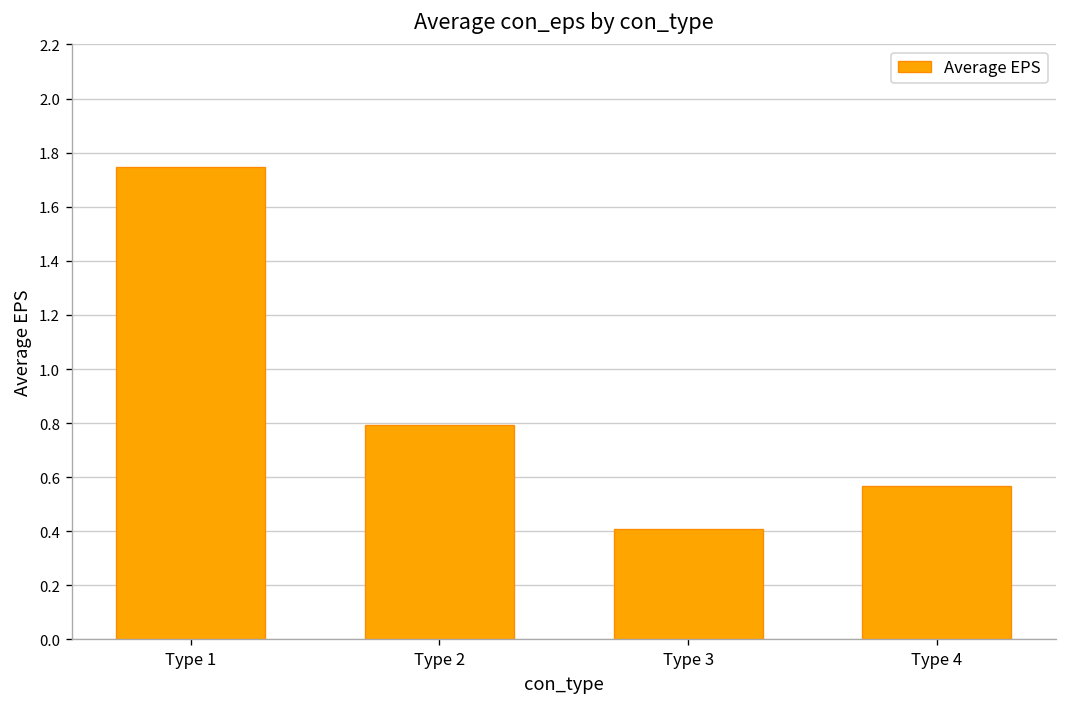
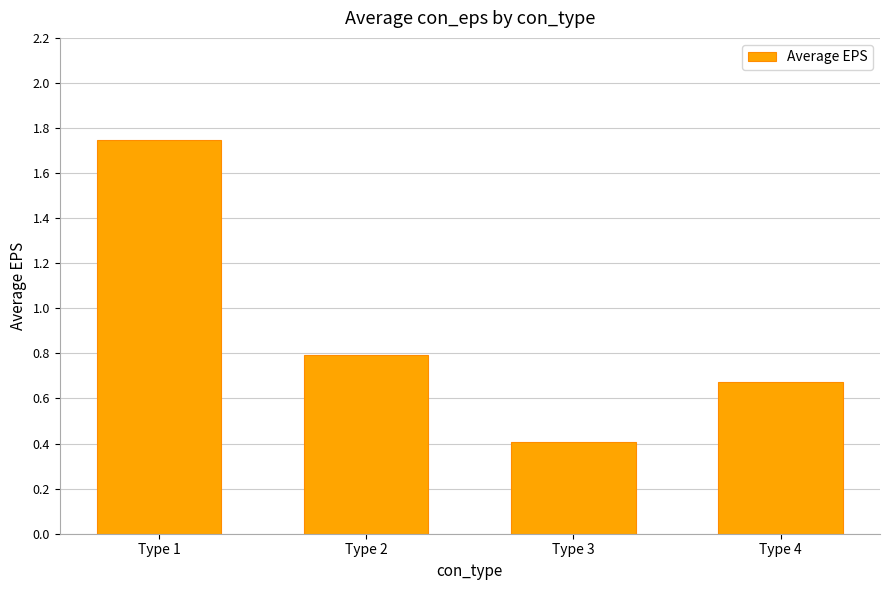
  {
    "Type 1": 1.75,
    "Type 2": 0.79,
    "Type 3": 0.41,
-   "Type 4": 0.57
+   "Type 4": 0.67
  }
